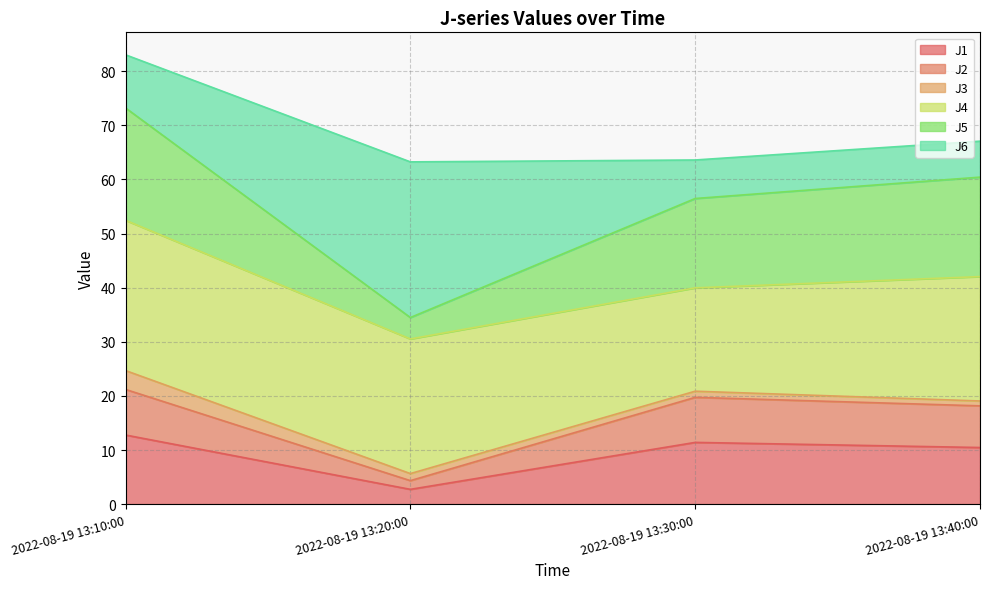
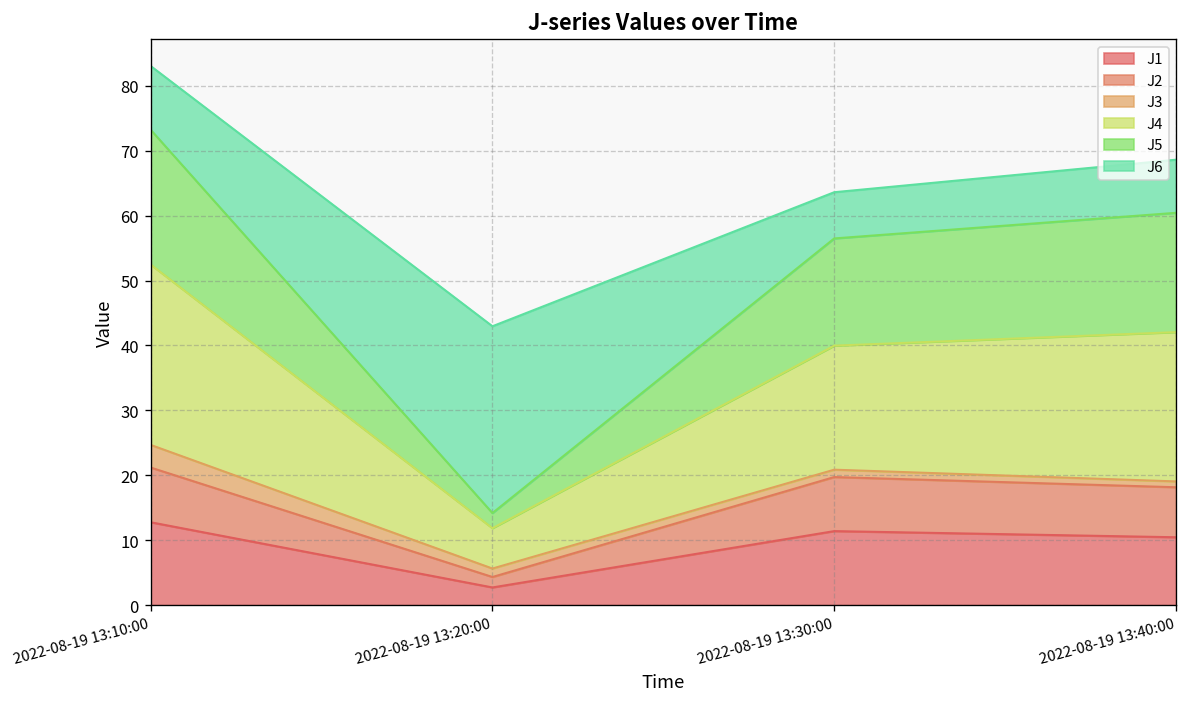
  {
    "J4": {
      "2022-08-19 13:10:00": 28,
-     "2022-08-19 13:20:00": 25,
+     "2022-08-19 13:20:00": 6,
      "2022-08-19 13:30:00": 19,
      "2022-08-19 13:40:00": 23
    },
    "J5": {
      "2022-08-19 13:10:00": 21,
-     "2022-08-19 13:20:00": 4,
+     "2022-08-19 13:20:00": 2,
      "2022-08-19 13:30:00": 17,
      "2022-08-19 13:40:00": 18
    },
    "J6": {
      "2022-08-19 13:10:00": 10,
      "2022-08-19 13:20:00": 29,
      "2022-08-19 13:30:00": 7,
-     "2022-08-19 13:40:00": 7
+     "2022-08-19 13:40:00": 8
    }
  }
